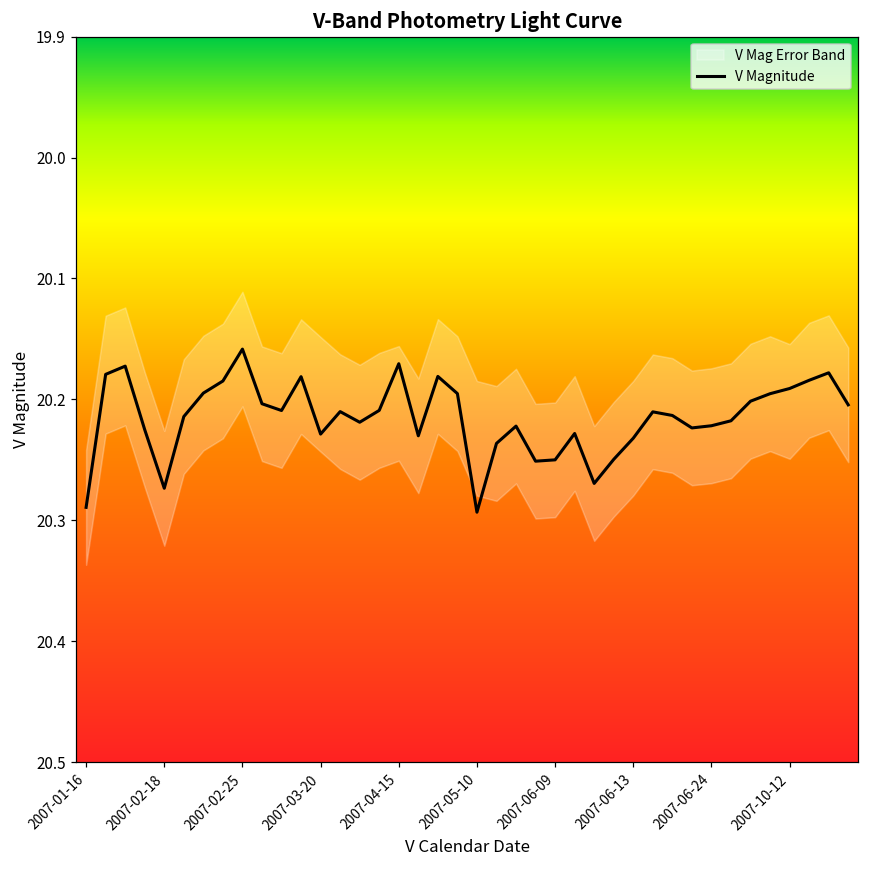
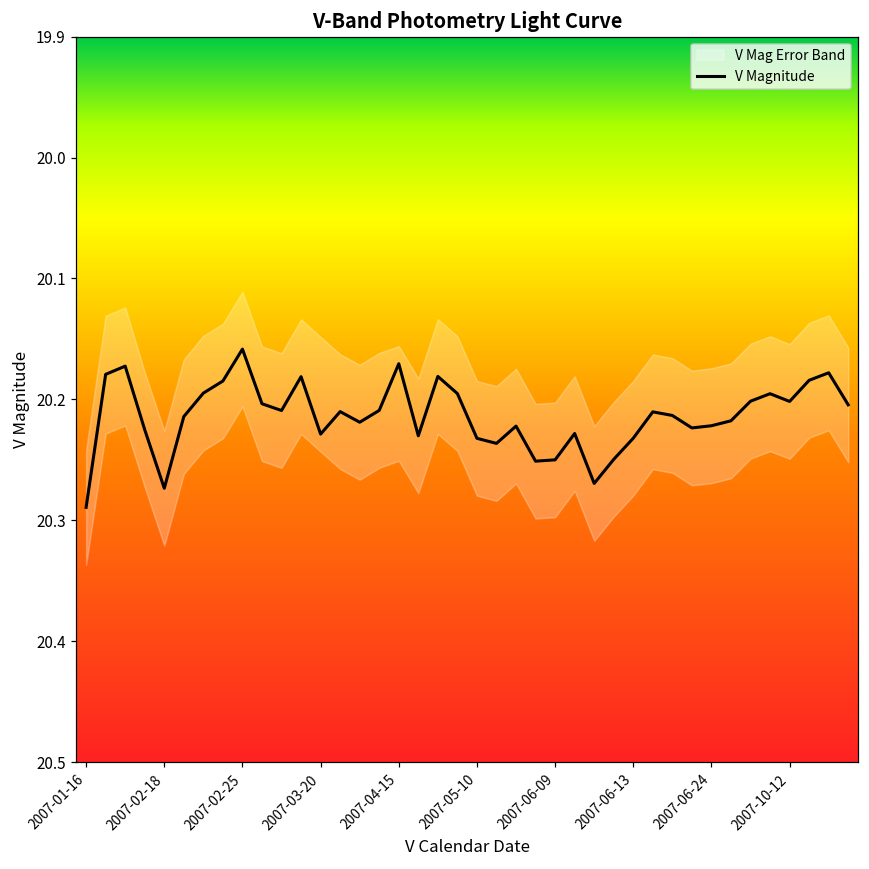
  {
    "V Magnitude": {
      "2007-01-16": 20.289,
      "2007-02-25": 20.158,
      "2007-03-20": 20.229,
      "2007-04-15": 20.171,
-     "2007-05-10": 20.293,
-     "2007-10-12": 20.191
+     "2007-05-10": 20.232,
+     "2007-10-12": 20.202
    }
  }
